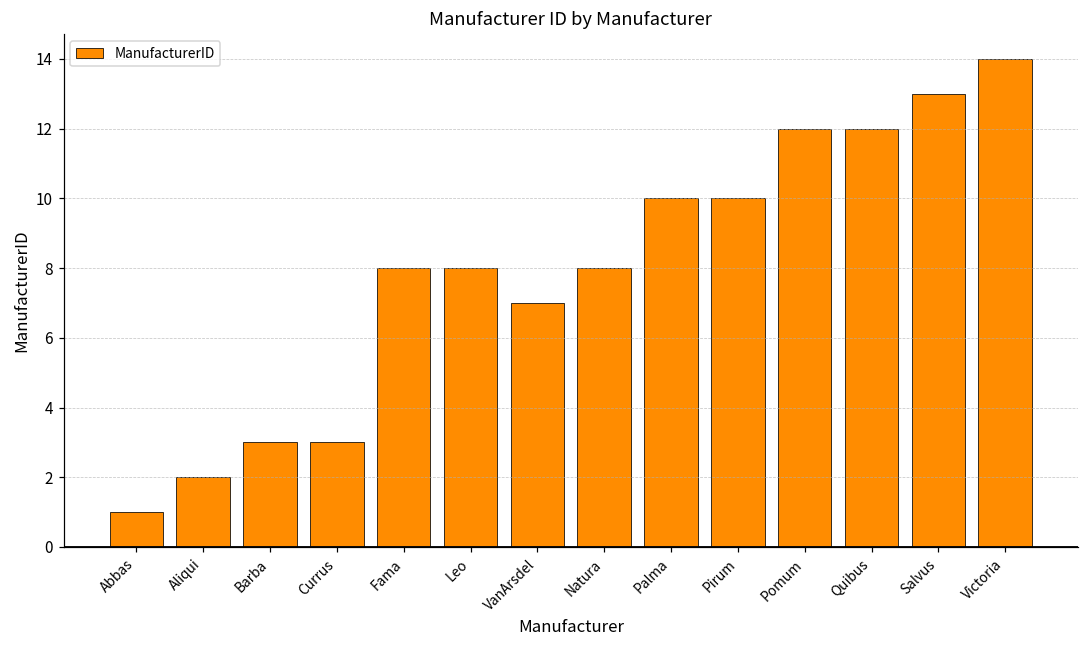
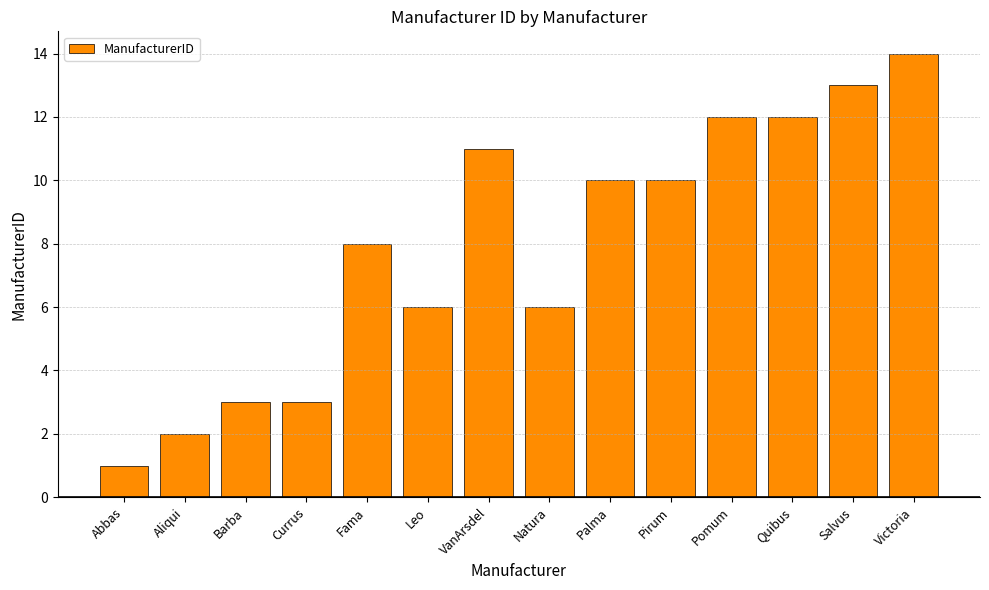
  {
    "Abbas": 1,
    "Aliqui": 2,
    "Barba": 3,
    "Currus": 3,
    "Fama": 8,
-   "Leo": 8,
-   "VanArsdel": 7,
-   "Natura": 8,
+   "Leo": 6,
+   "VanArsdel": 11,
+   "Natura": 6,
    "Palma": 10,
    "Pirum": 10,
    "Pomum": 12,
    "Quibus": 12,
    "Salvus": 13,
    "Victoria": 14
  }
